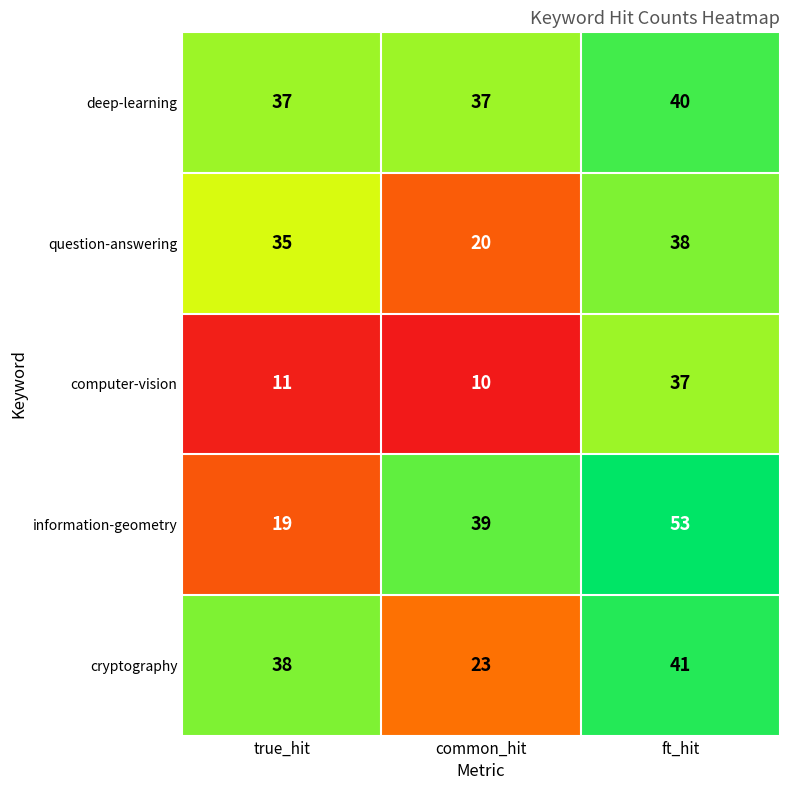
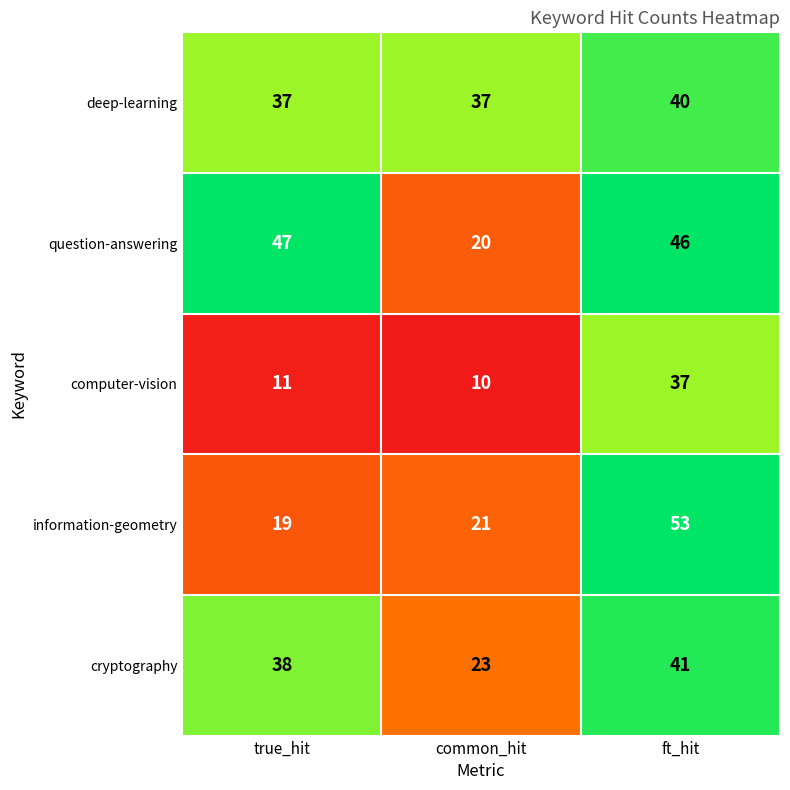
  {
    "deep-learning": {
      "true_hit": 37,
      "common_hit": 37,
      "ft_hit": 40
    },
    "question-answering": {
-     "true_hit": 35,
+     "true_hit": 47,
      "common_hit": 20,
-     "ft_hit": 38
+     "ft_hit": 46
    },
    "computer-vision": {
      "true_hit": 11,
      "common_hit": 10,
      "ft_hit": 37
    },
    "information-geometry": {
      "true_hit": 19,
-     "common_hit": 39,
+     "common_hit": 21,
      "ft_hit": 53
    },
    "cryptography": {
      "true_hit": 38,
      "common_hit": 23,
      "ft_hit": 41
    }
  }
